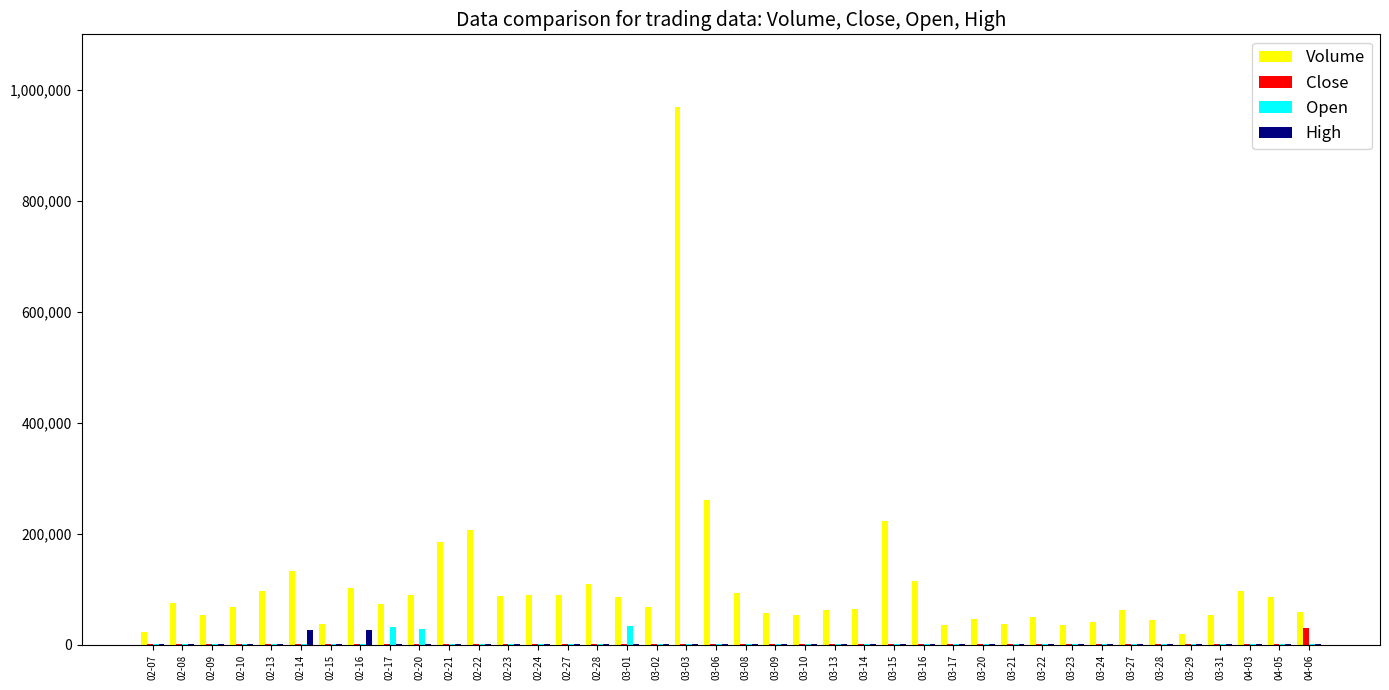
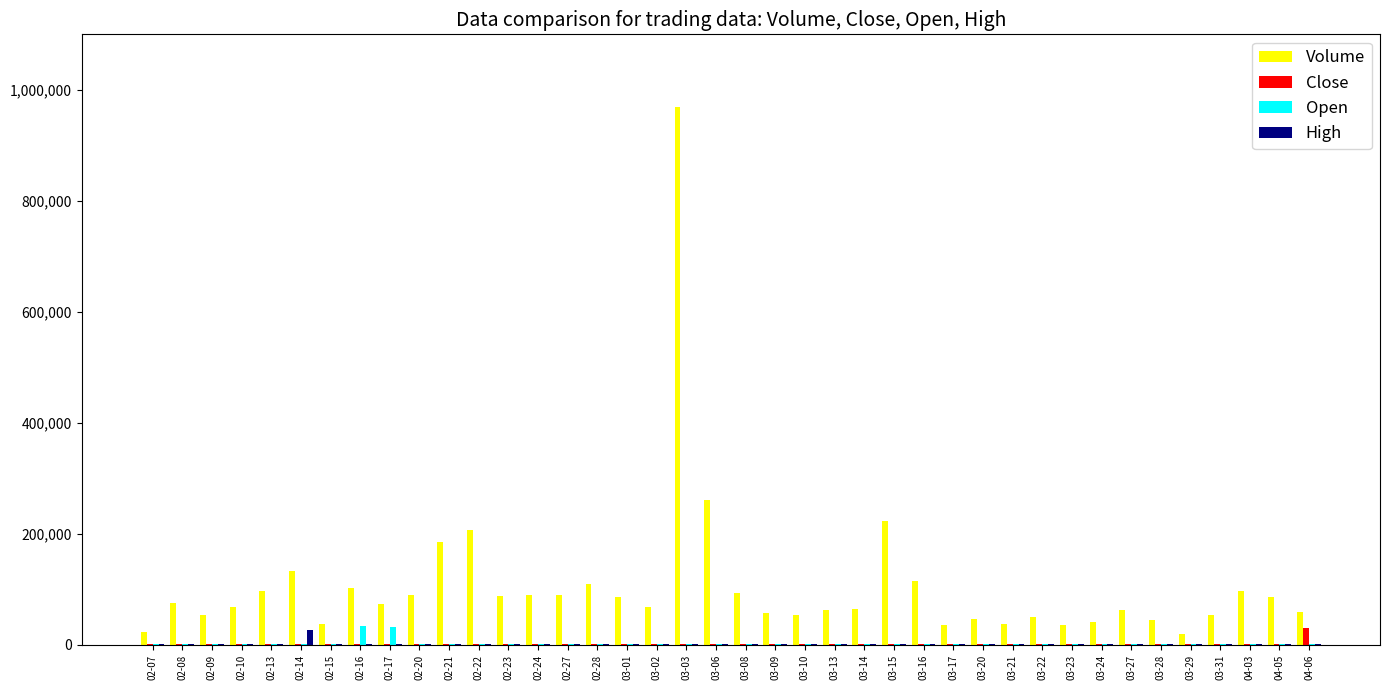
  {
    "Volume": {
      "02-07": "20,000",
      "02-08": "80,000",
      "02-09": "50,000",
      "02-10": "70,000",
      "02-13": "100,000",
      "02-14": "130,000",
      "02-15": "40,000",
      "02-16": "100,000",
      "02-17": "70,000",
      "02-20": "90,000",
      "02-21": "180,000",
      "02-22": "210,000",
      "02-23": "90,000",
      "02-24": "90,000",
      "02-27": "90,000",
      "02-28": "110,000",
      "03-01": "90,000",
      "03-02": "70,000",
      "03-03": "970,000",
      "03-06": "260,000",
      "03-08": "90,000",
      "03-09": "60,000",
      "03-10": "50,000",
      "03-13": "60,000",
      "03-14": "70,000",
      "03-15": "220,000",
      "03-16": "120,000",
      "03-17": "40,000",
      "03-20": "50,000",
      "03-21": "40,000",
      "03-22": "50,000",
      "03-23": "40,000",
      "03-24": "40,000",
      "03-27": "60,000",
      "03-28": "40,000",
      "03-29": "20,000",
      "03-31": "50,000",
      "04-03": "100,000",
      "04-05": "90,000",
      "04-06": "60,000"
    },
    "Close": {
      "04-06": "30,000"
    },
    "Open": {
-     "02-16": "0",
+     "02-16": "30,000",
      "02-17": "30,000",
-     "02-20": "30,000",
-     "03-01": "30,000"
+     "02-20": "0",
+     "03-01": "0"
    },
    "High": {
      "02-14": "30,000",
-     "02-16": "30,000"
+     "02-16": "0"
    }
  }
